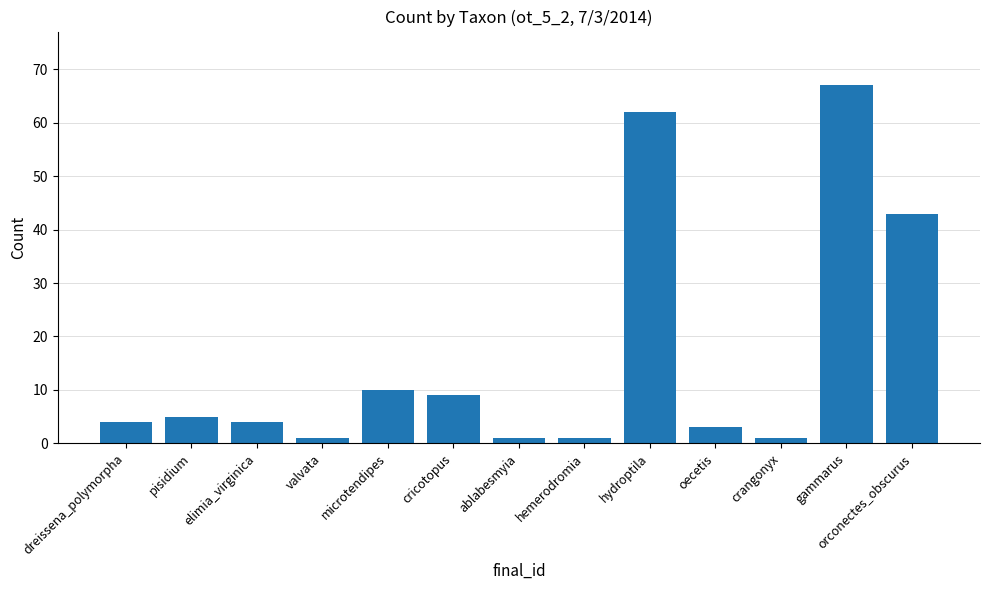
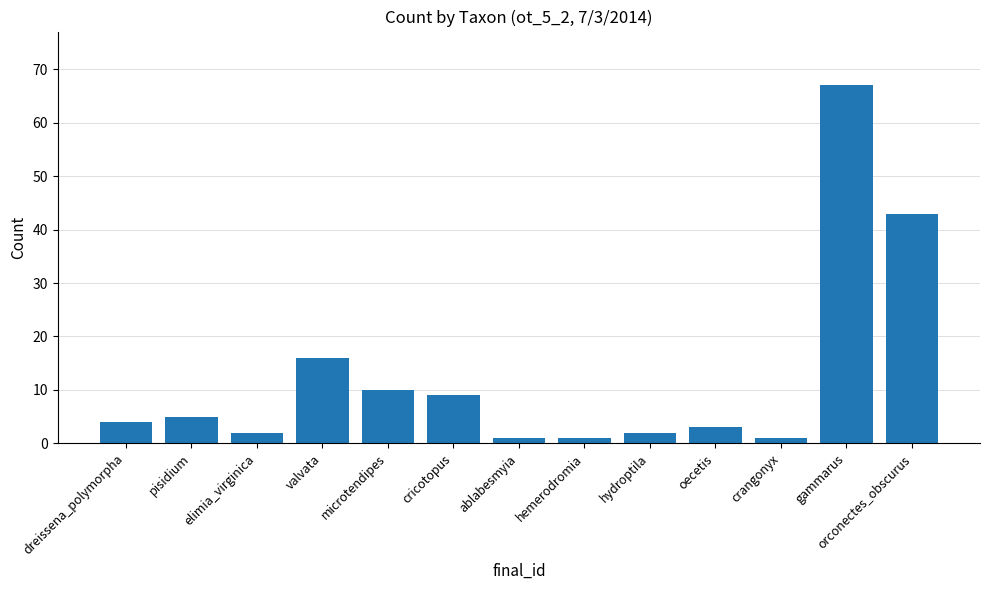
  {
    "dreissena_polymorpha": 4,
    "pisidium": 5,
-   "elimia_virginica": 4,
-   "valvata": 1,
+   "elimia_virginica": 2,
+   "valvata": 16,
    "microtendipes": 10,
    "cricotopus": 9,
    "ablabesmyia": 1,
    "hemerodromia": 1,
-   "hydroptila": 62,
+   "hydroptila": 2,
    "oecetis": 3,
    "crangonyx": 1,
    "gammarus": 67,
    "orconectes_obscurus": 43
  }
